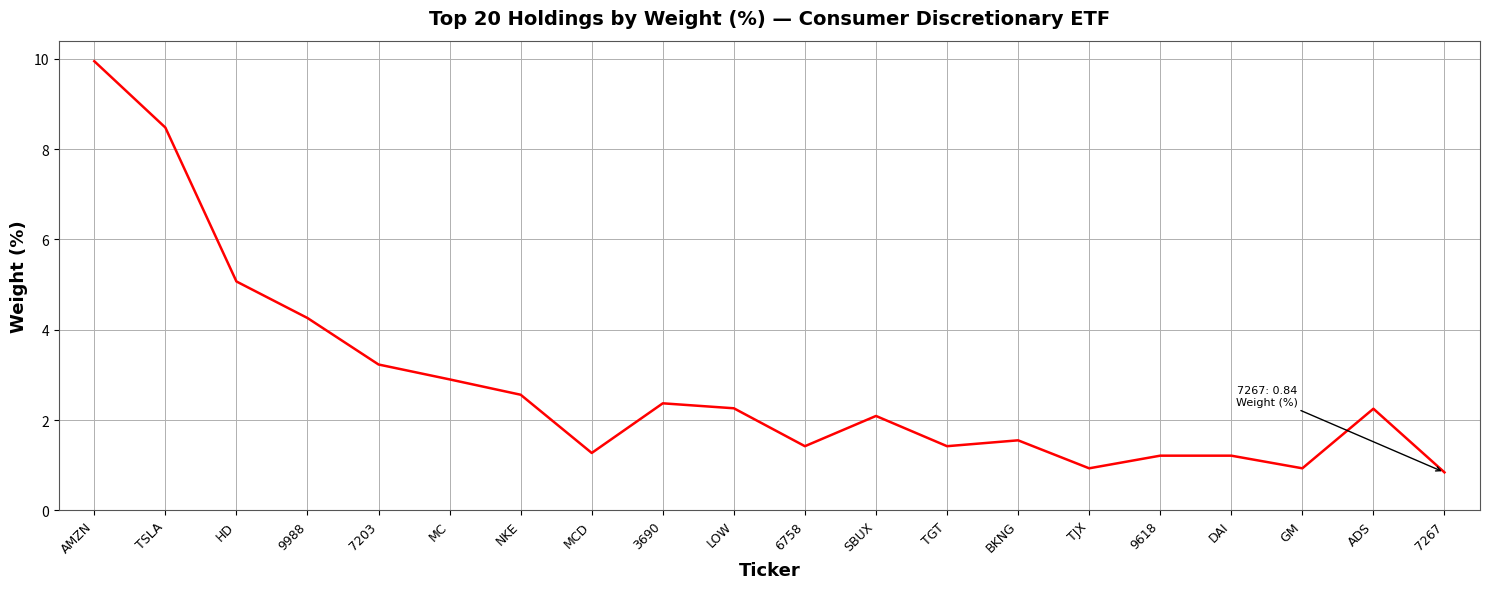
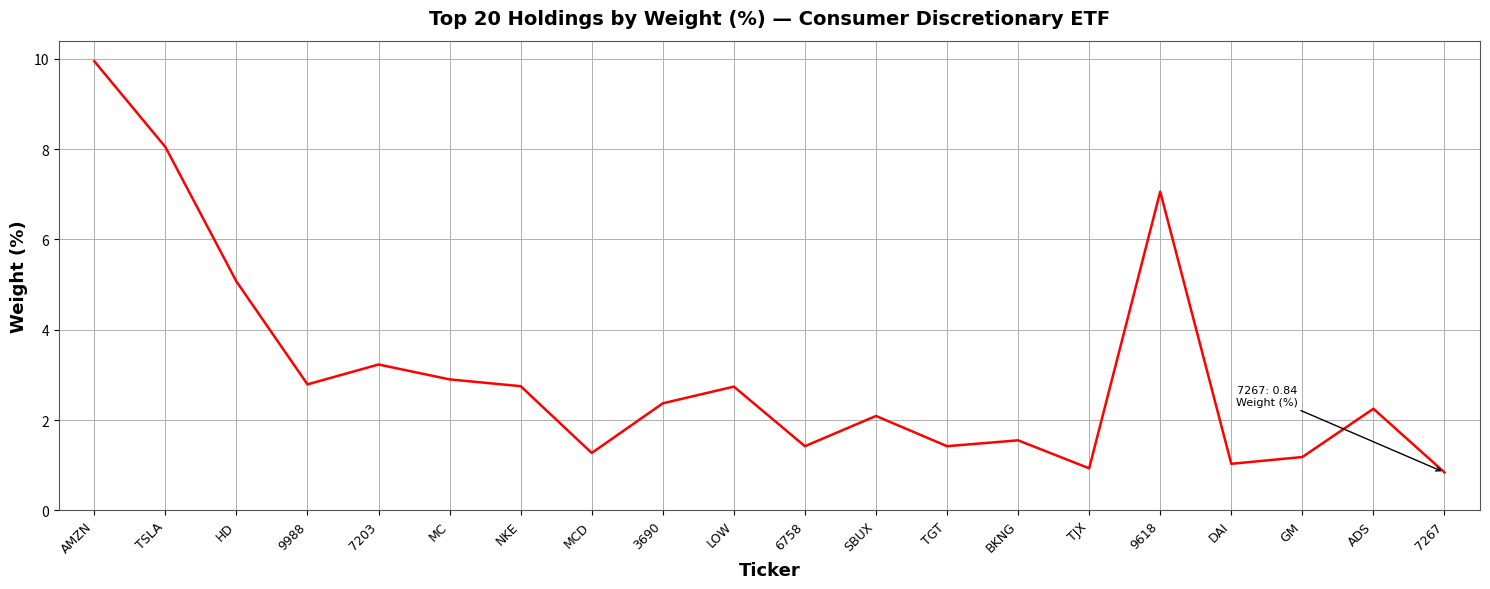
  {
    "AMZN": 10.0,
-   "TSLA": 8.5,
+   "TSLA": 8.1,
    "HD": 5.1,
-   "9988": 4.3,
+   "9988": 2.8,
    "7203": 3.2,
    "MC": 2.9,
-   "NKE": 2.6,
+   "NKE": 2.8,
    "MCD": 1.3,
    "3690": 2.4,
-   "LOW": 2.3,
+   "LOW": 2.7,
    "6758": 1.4,
    "SBUX": 2.1,
    "TGT": 1.4,
    "BKNG": 1.6,
    "TJX": 0.9,
-   "9618": 1.2,
-   "DAI": 1.2,
-   "GM": 0.9,
+   "9618": 7.1,
+   "DAI": 1.0,
+   "GM": 1.2,
    "7267": 0.8
  }
